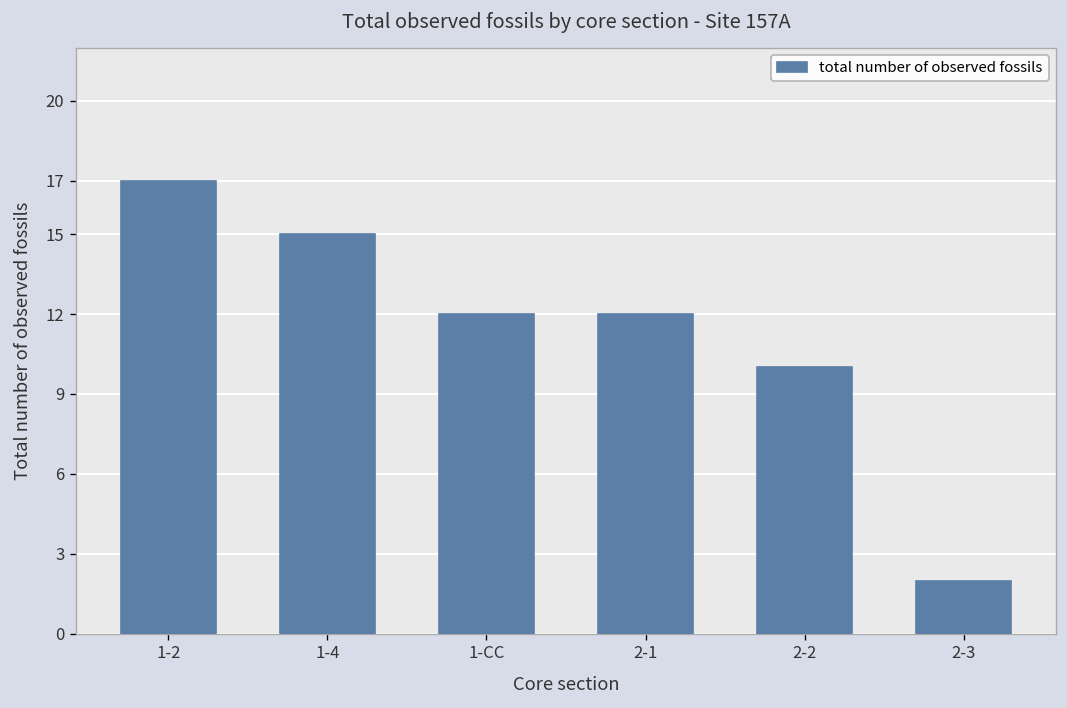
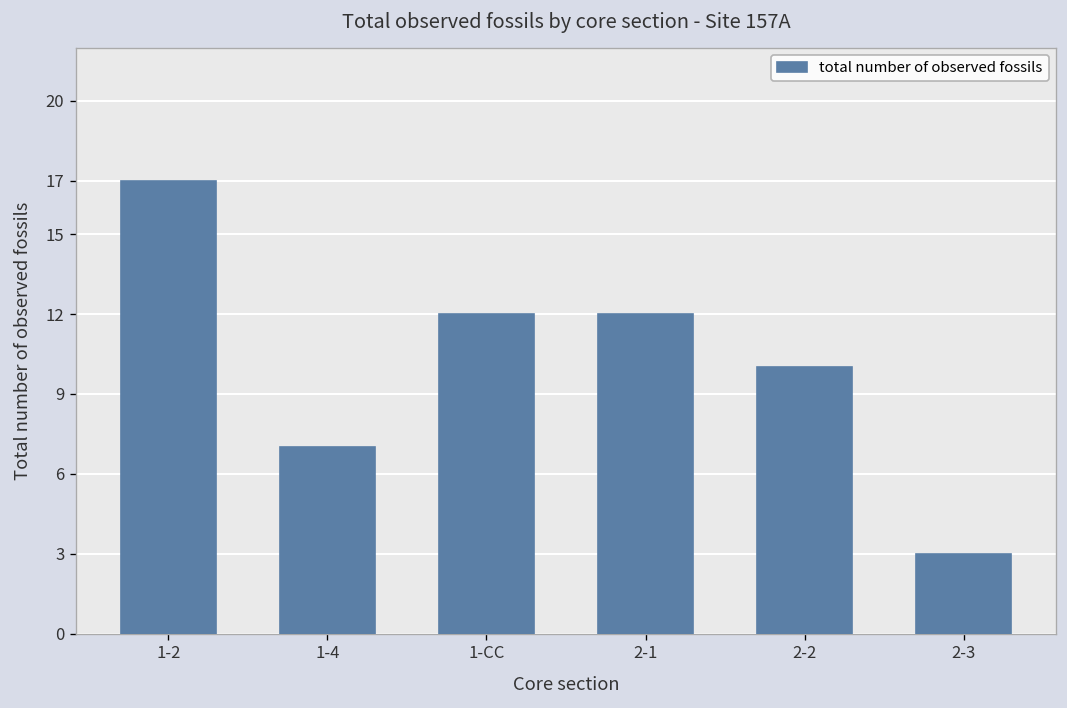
  {
    "1-2": 17,
-   "1-4": 15,
+   "1-4": 7,
    "1-CC": 12,
    "2-1": 12,
    "2-2": 10,
-   "2-3": 2
+   "2-3": 3
  }
